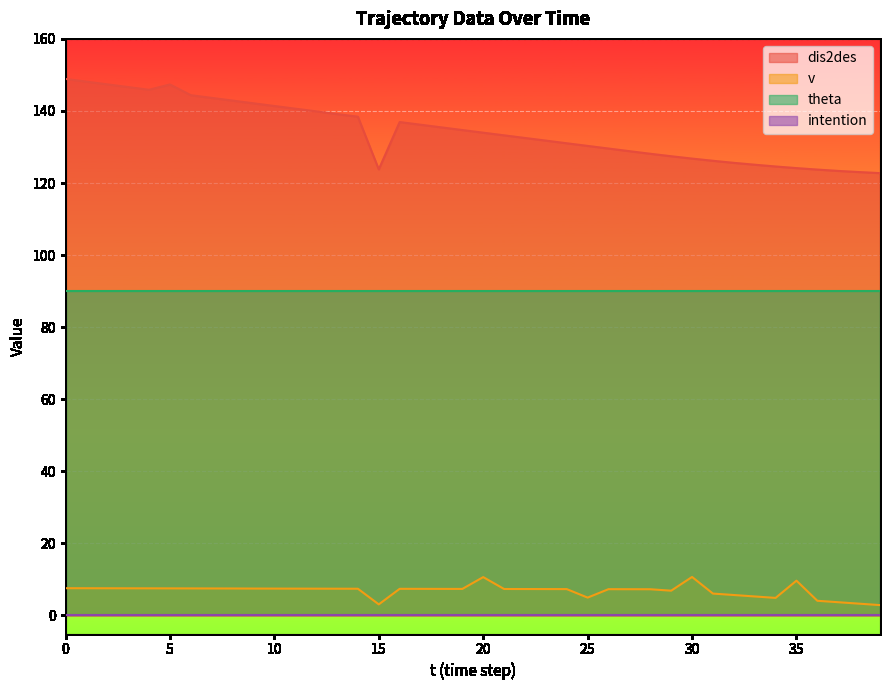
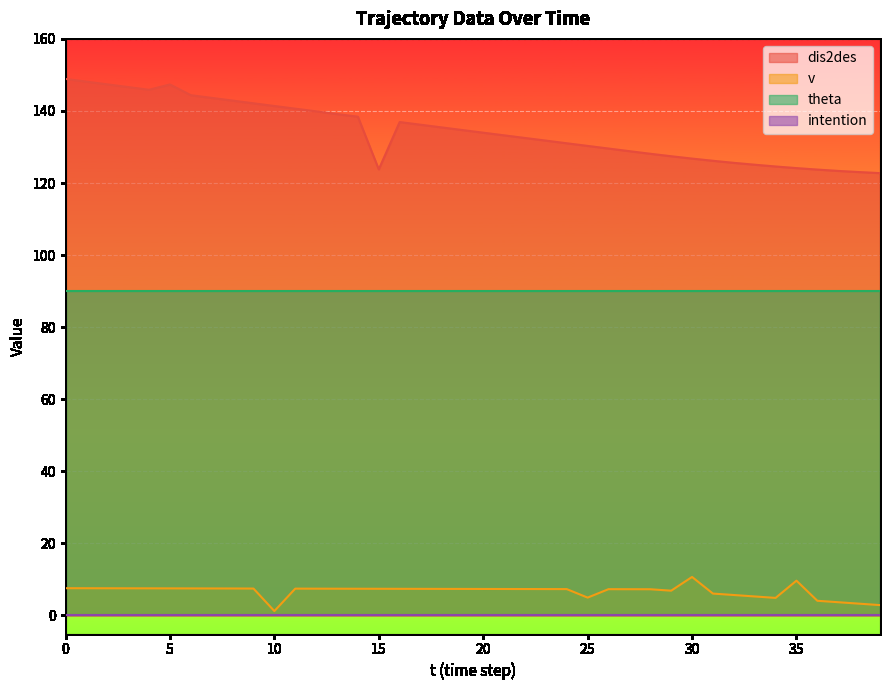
  {
    "dis2des": {
      "0": 149,
      "5": 147,
      "10": 141,
      "15": 124,
      "20": 134,
      "25": 130,
      "30": 127,
      "35": 124
    },
    "v": {
      "0": 8,
      "5": 8,
-     "10": 7,
-     "15": 3,
-     "20": 11,
+     "10": 1,
+     "15": 7,
+     "20": 7,
      "25": 5,
      "30": 11,
      "35": 10
    },
    "theta": {
      "0": 90,
      "5": 90,
      "10": 90,
      "15": 90,
      "20": 90,
      "25": 90,
      "30": 90,
      "35": 90
    },
    "intention": {
      "0": 0,
      "5": 0,
      "10": 0,
      "15": 0,
      "20": 0,
      "25": 0,
      "30": 0,
      "35": 0
    }
  }
